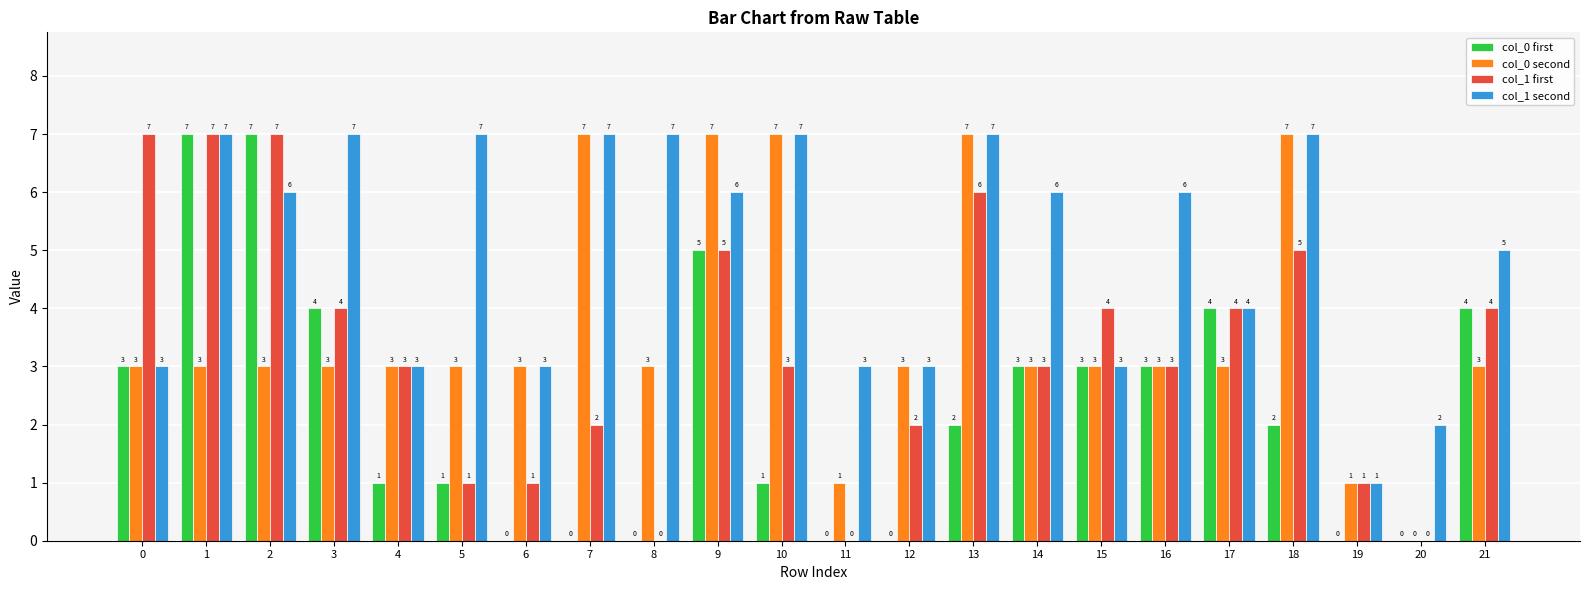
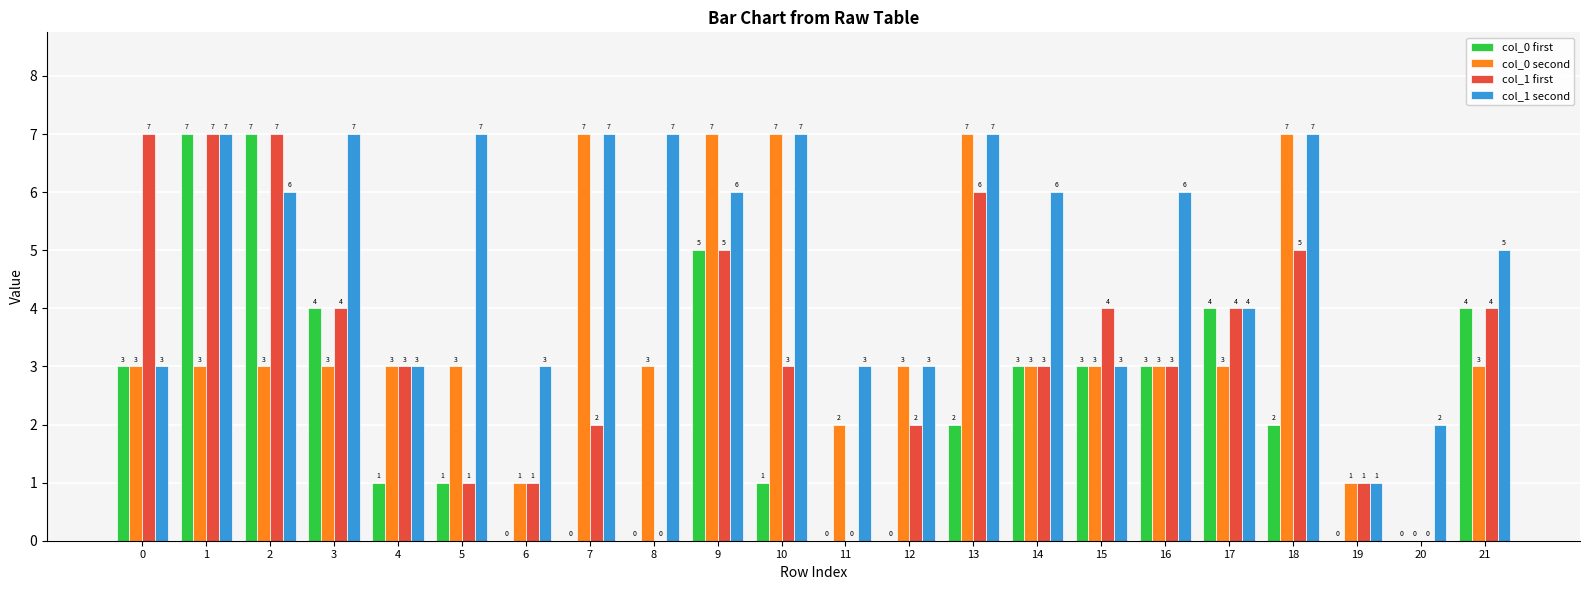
  {
    "col_0 first": {
      "0": 3,
      "1": 7,
      "2": 7,
      "3": 4,
      "4": 1,
      "5": 1,
      "6": 0,
      "7": 0,
      "8": 0,
      "9": 5,
      "10": 1,
      "11": 0,
      "12": 0,
      "13": 2,
      "14": 3,
      "15": 3,
      "16": 3,
      "17": 4,
      "18": 2,
      "19": 0,
      "20": 0,
      "21": 4
    },
    "col_0 second": {
      "0": 3,
      "1": 3,
      "2": 3,
      "3": 3,
      "4": 3,
      "5": 3,
-     "6": 3,
+     "6": 1,
      "7": 7,
      "8": 3,
      "9": 7,
      "10": 7,
-     "11": 1,
+     "11": 2,
      "12": 3,
      "13": 7,
      "14": 3,
      "15": 3,
      "16": 3,
      "17": 3,
      "18": 7,
      "19": 1,
      "20": 0,
      "21": 3
    },
    "col_1 first": {
      "0": 7,
      "1": 7,
      "2": 7,
      "3": 4,
      "4": 3,
      "5": 1,
      "6": 1,
      "7": 2,
      "8": 0,
      "9": 5,
      "10": 3,
      "11": 0,
      "12": 2,
      "13": 6,
      "14": 3,
      "15": 4,
      "16": 3,
      "17": 4,
      "18": 5,
      "19": 1,
      "20": 0,
      "21": 4
    },
    "col_1 second": {
      "0": 3,
      "1": 7,
      "2": 6,
      "3": 7,
      "4": 3,
      "5": 7,
      "6": 3,
      "7": 7,
      "8": 7,
      "9": 6,
      "10": 7,
      "11": 3,
      "12": 3,
      "13": 7,
      "14": 6,
      "15": 3,
      "16": 6,
      "17": 4,
      "18": 7,
      "19": 1,
      "20": 2,
      "21": 5
    }
  }
